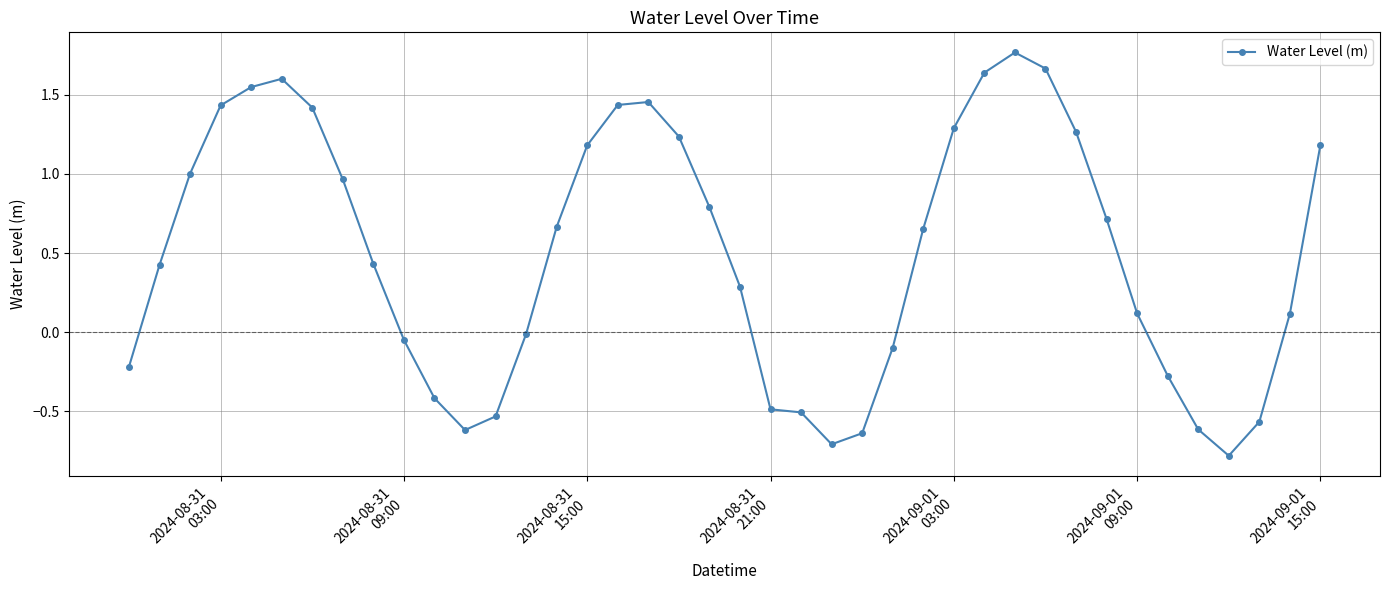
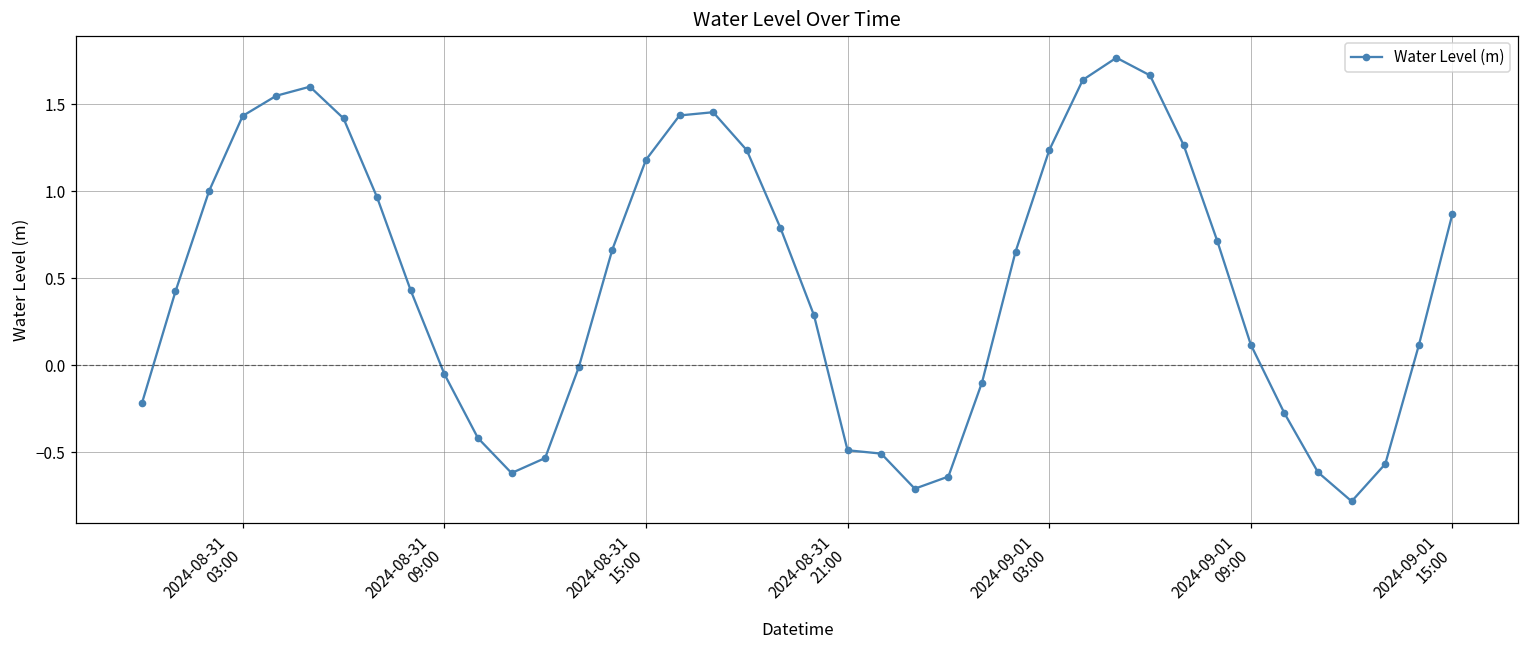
  {
    "2024-08-31 03:00": 1.43,
    "2024-08-31 09:00": -0.05,
    "2024-08-31 15:00": 1.18,
    "2024-08-31 21:00": -0.49,
-   "2024-09-01 03:00": 1.29,
+   "2024-09-01 03:00": 1.24,
    "2024-09-01 09:00": 0.12,
-   "2024-09-01 15:00": 1.18
+   "2024-09-01 15:00": 0.87
  }
